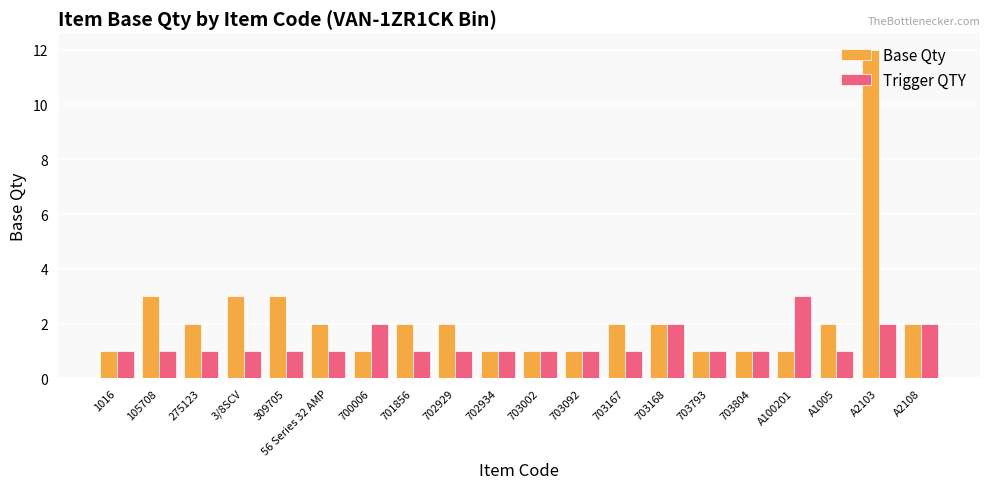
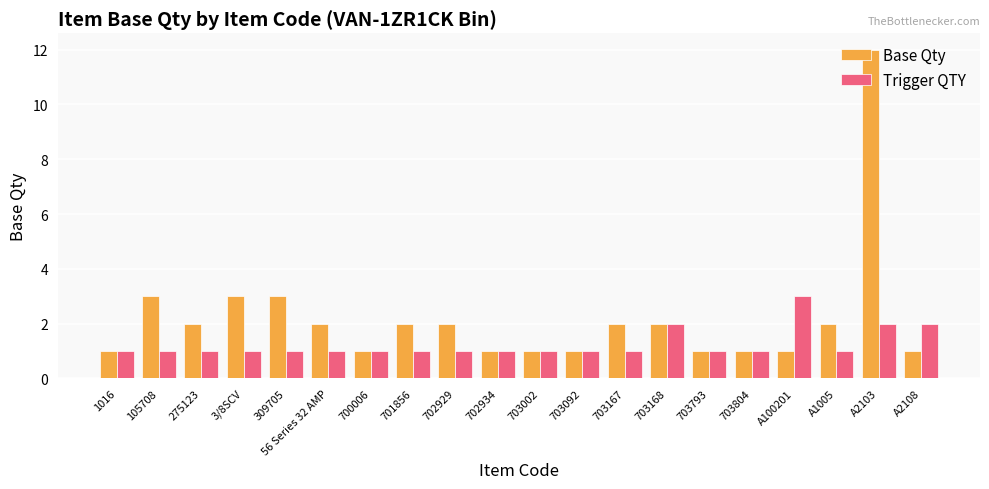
  {
    "Base Qty": {
      "1016": 1,
      "105708": 3,
      "275123": 2,
      "3/8SCV": 3,
      "309705": 3,
      "56 Series 32 AMP": 2,
      "700006": 1,
      "701856": 2,
      "702929": 2,
      "702934": 1,
      "703002": 1,
      "703092": 1,
      "703167": 2,
      "703168": 2,
      "703793": 1,
      "703804": 1,
      "A100201": 1,
      "A1005": 2,
      "A2103": 12,
-     "A2108": 2
+     "A2108": 1
    },
    "Trigger QTY": {
      "1016": 1,
      "105708": 1,
      "275123": 1,
      "3/8SCV": 1,
      "309705": 1,
      "56 Series 32 AMP": 1,
-     "700006": 2,
+     "700006": 1,
      "701856": 1,
      "702929": 1,
      "702934": 1,
      "703002": 1,
      "703092": 1,
      "703167": 1,
      "703168": 2,
      "703793": 1,
      "703804": 1,
      "A100201": 3,
      "A1005": 1,
      "A2103": 2,
      "A2108": 2
    }
  }
